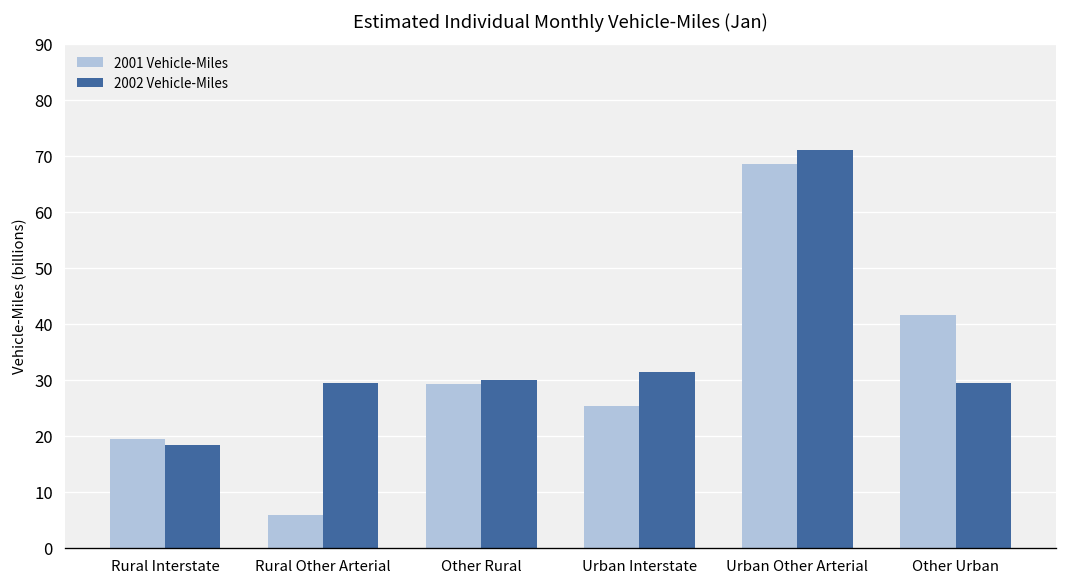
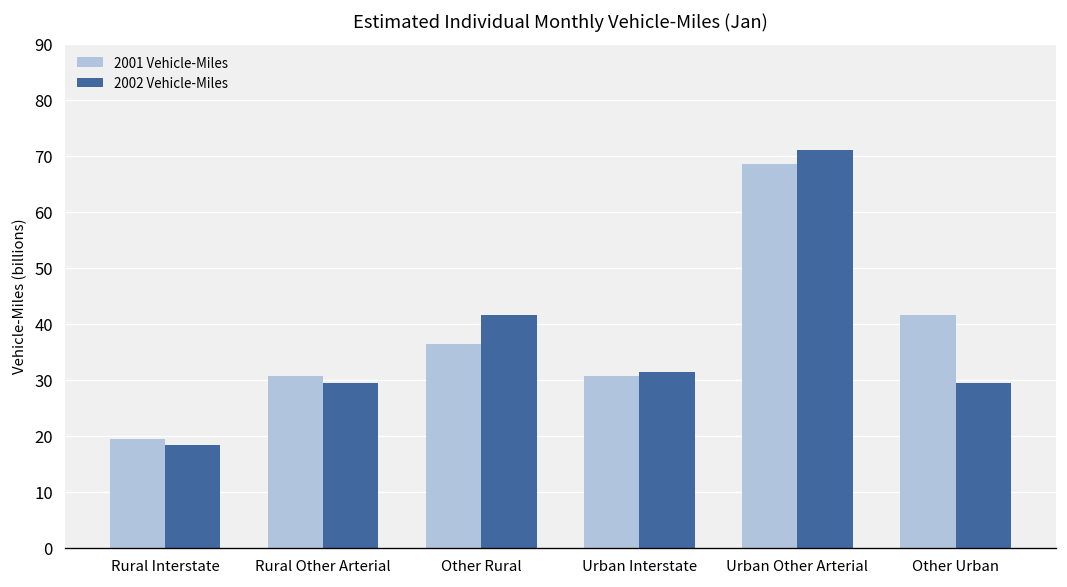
  {
    "2001 Vehicle-Miles": {
      "Rural Interstate": 19,
-     "Rural Other Arterial": 6,
-     "Other Rural": 29,
-     "Urban Interstate": 25,
+     "Rural Other Arterial": 31,
+     "Other Rural": 36,
+     "Urban Interstate": 31,
      "Urban Other Arterial": 68,
      "Other Urban": 42
    },
    "2002 Vehicle-Miles": {
      "Rural Interstate": 18,
      "Rural Other Arterial": 29,
-     "Other Rural": 30,
+     "Other Rural": 42,
      "Urban Interstate": 31,
      "Urban Other Arterial": 71,
      "Other Urban": 29
    }
  }
